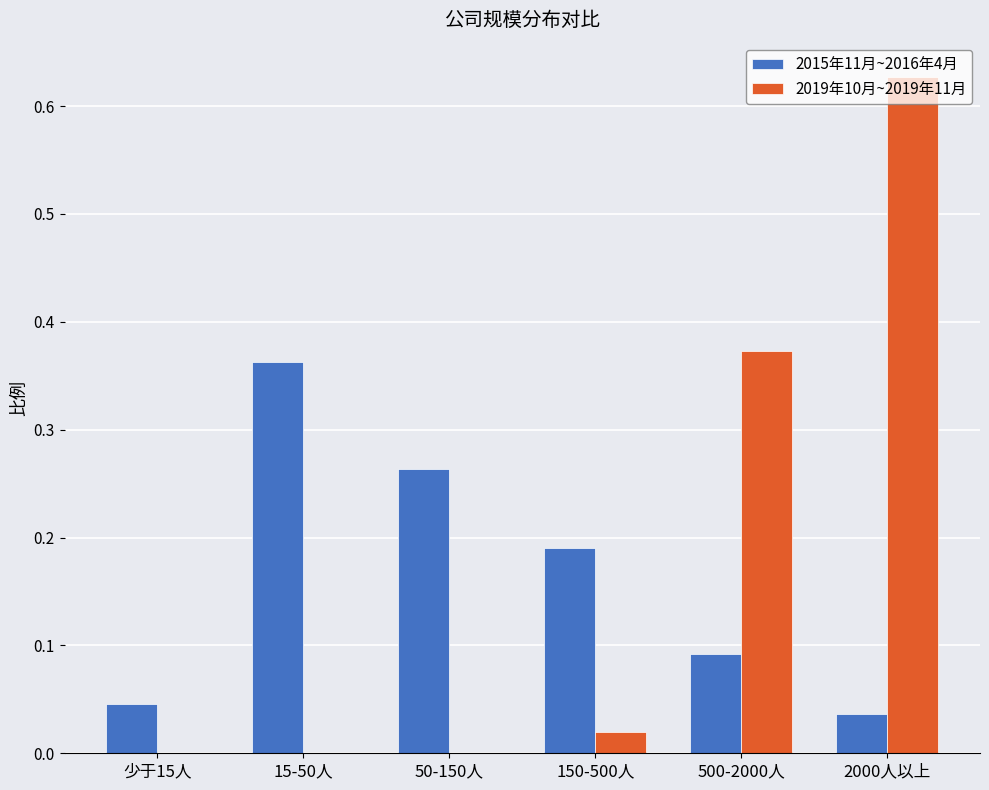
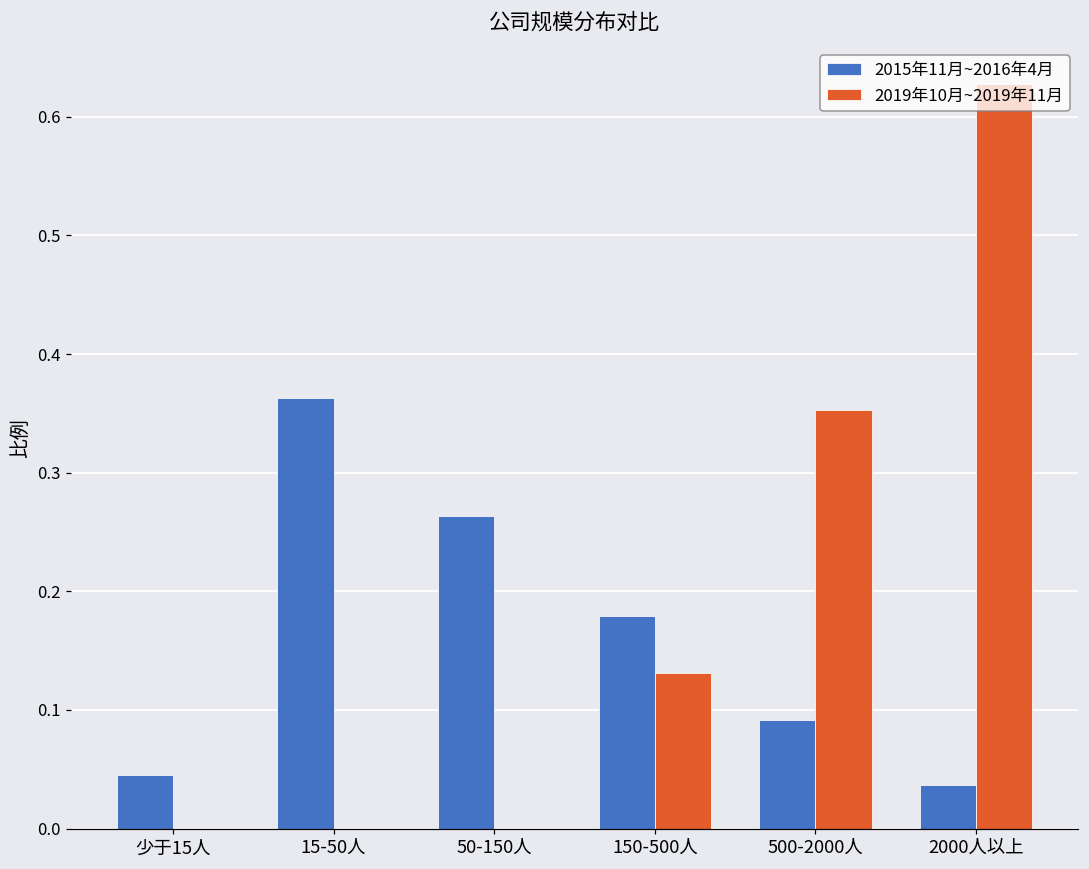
  {
    "2015年11月~2016年4月": {
      "少于15人": 0.045,
      "15-50人": 0.363,
      "50-150人": 0.263,
-     "150-500人": 0.190,
+     "150-500人": 0.179,
      "500-2000人": 0.092,
      "2000人以上": 0.036
    },
    "2019年10月~2019年11月": {
      "少于15人": 0.000,
      "15-50人": 0.000,
      "50-150人": 0.000,
-     "150-500人": 0.020,
-     "500-2000人": 0.373
+     "150-500人": 0.131,
+     "500-2000人": 0.353
    }
  }
